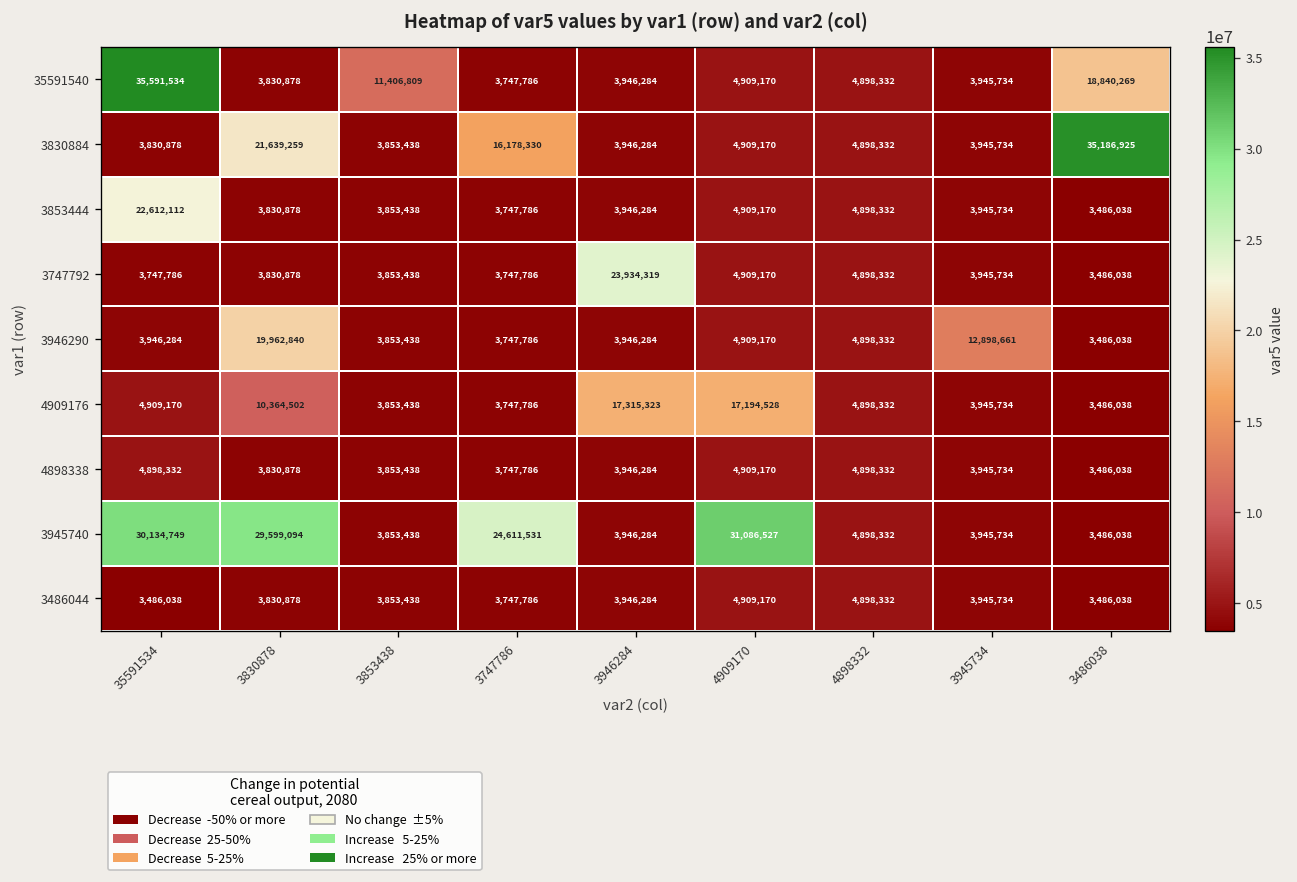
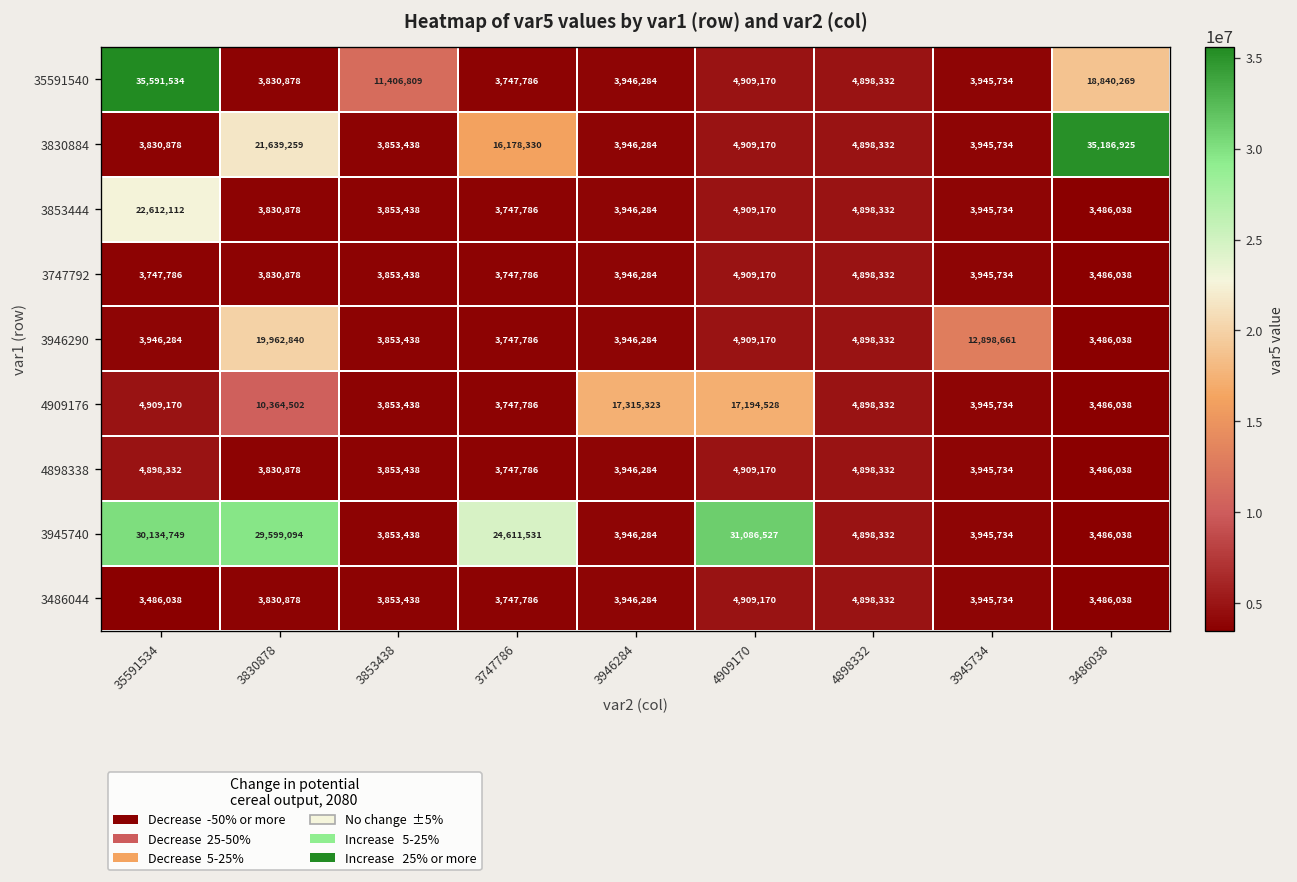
  {
    "35591540": {
      "35591534": "35,591,534",
      "3830878": "3,830,878",
      "3853438": "11,406,809",
      "3747786": "3,747,786",
      "3946284": "3,946,284",
      "4909170": "4,909,170",
      "4898332": "4,898,332",
      "3945734": "3,945,734",
      "3486038": "18,840,269"
    },
    "3830884": {
      "35591534": "3,830,878",
      "3830878": "21,639,259",
      "3853438": "3,853,438",
      "3747786": "16,178,330",
      "3946284": "3,946,284",
      "4909170": "4,909,170",
      "4898332": "4,898,332",
      "3945734": "3,945,734",
      "3486038": "35,186,925"
    },
    "3853444": {
      "35591534": "22,612,112",
      "3830878": "3,830,878",
      "3853438": "3,853,438",
      "3747786": "3,747,786",
      "3946284": "3,946,284",
      "4909170": "4,909,170",
      "4898332": "4,898,332",
      "3945734": "3,945,734",
      "3486038": "3,486,038"
    },
    "3747792": {
      "35591534": "3,747,786",
      "3830878": "3,830,878",
      "3853438": "3,853,438",
      "3747786": "3,747,786",
-     "3946284": "23,934,319",
+     "3946284": "3,946,284",
      "4909170": "4,909,170",
      "4898332": "4,898,332",
      "3945734": "3,945,734",
      "3486038": "3,486,038"
    },
    "3946290": {
      "35591534": "3,946,284",
      "3830878": "19,962,840",
      "3853438": "3,853,438",
      "3747786": "3,747,786",
      "3946284": "3,946,284",
      "4909170": "4,909,170",
      "4898332": "4,898,332",
      "3945734": "12,898,661",
      "3486038": "3,486,038"
    },
    "4909176": {
      "35591534": "4,909,170",
      "3830878": "10,364,502",
      "3853438": "3,853,438",
      "3747786": "3,747,786",
      "3946284": "17,315,323",
      "4909170": "17,194,528",
      "4898332": "4,898,332",
      "3945734": "3,945,734",
      "3486038": "3,486,038"
    },
    "4898338": {
      "35591534": "4,898,332",
      "3830878": "3,830,878",
      "3853438": "3,853,438",
      "3747786": "3,747,786",
      "3946284": "3,946,284",
      "4909170": "4,909,170",
      "4898332": "4,898,332",
      "3945734": "3,945,734",
      "3486038": "3,486,038"
    },
    "3945740": {
      "35591534": "30,134,749",
      "3830878": "29,599,094",
      "3853438": "3,853,438",
      "3747786": "24,611,531",
      "3946284": "3,946,284",
      "4909170": "31,086,527",
      "4898332": "4,898,332",
      "3945734": "3,945,734",
      "3486038": "3,486,038"
    },
    "3486044": {
      "35591534": "3,486,038",
      "3830878": "3,830,878",
      "3853438": "3,853,438",
      "3747786": "3,747,786",
      "3946284": "3,946,284",
      "4909170": "4,909,170",
      "4898332": "4,898,332",
      "3945734": "3,945,734",
      "3486038": "3,486,038"
    }
  }
